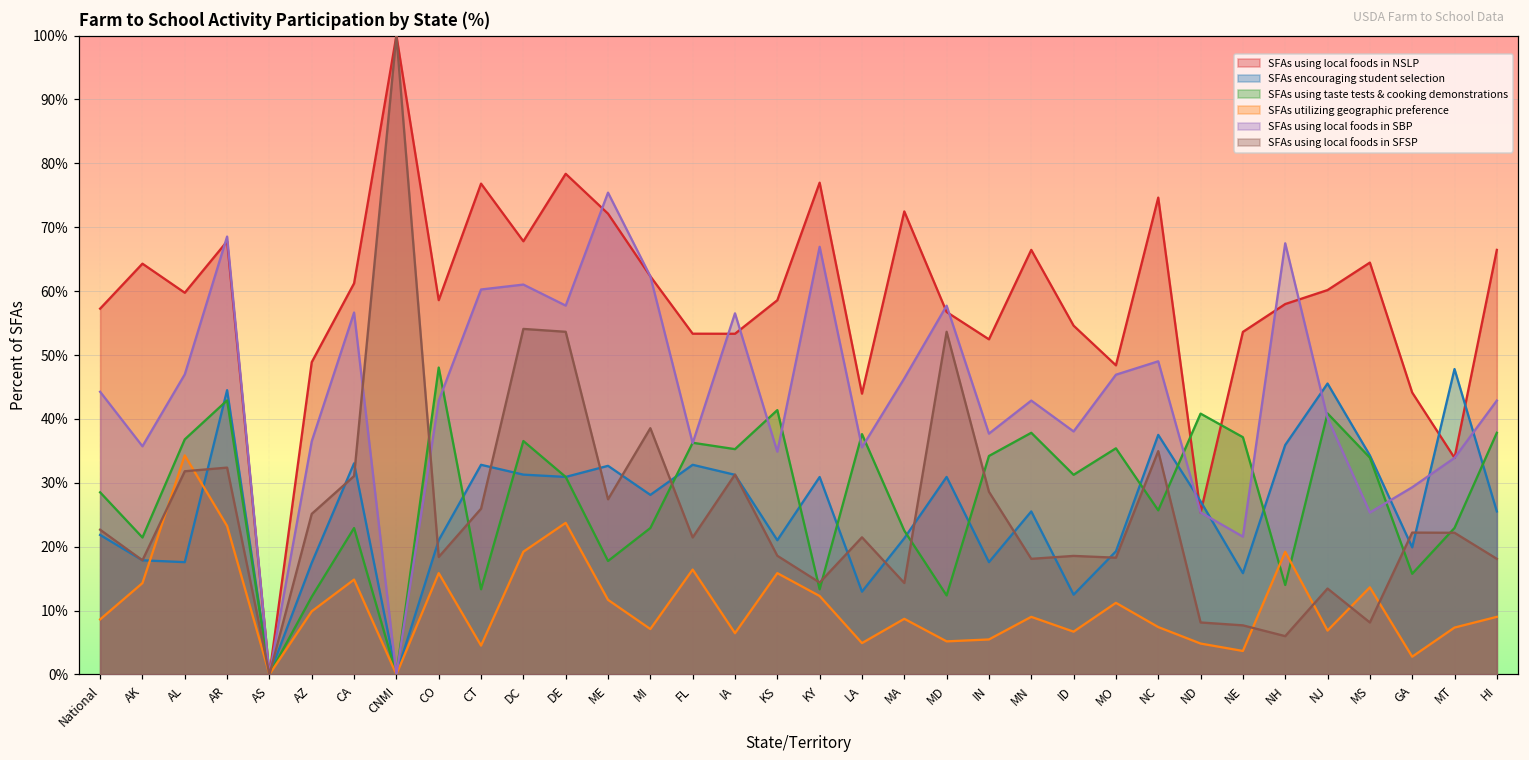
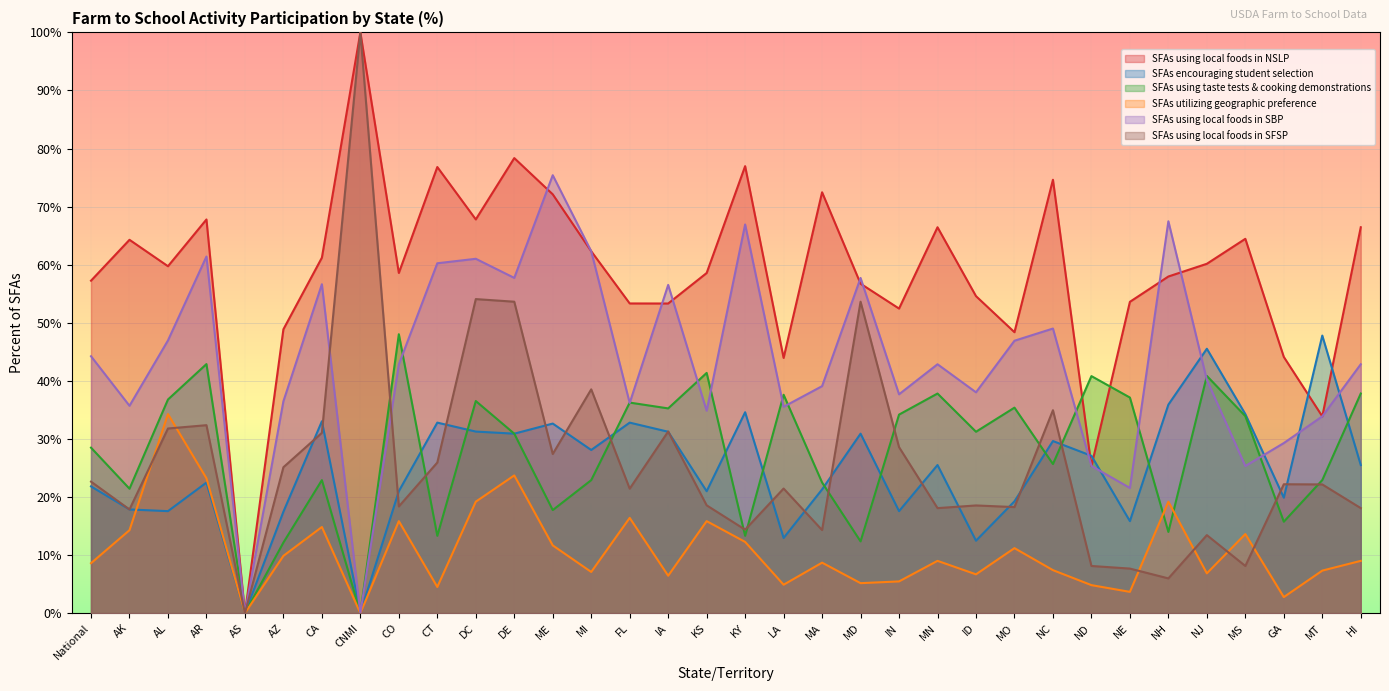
  {
    "SFAs encouraging student selection": {
      "National": "22%",
      "AL": "18%",
-     "AR": "44%",
+     "AR": "22%",
      "AZ": "17%",
      "CA": "33%",
      "CO": "21%",
      "CT": "33%",
      "DC": "31%",
      "ME": "33%",
      "MI": "28%",
      "FL": "33%",
      "KS": "21%",
-     "KY": "31%",
+     "KY": "35%",
      "LA": "13%",
      "MA": "21%",
      "MD": "31%",
      "IN": "18%",
      "MN": "26%",
      "ID": "12%",
      "MO": "19%",
-     "NC": "37%",
+     "NC": "30%",
      "ND": "27%",
      "NE": "16%",
      "NH": "36%",
      "NJ": "46%",
      "GA": "20%",
      "MT": "48%",
      "HI": "26%"
    },
    "SFAs using taste tests & cooking demonstrations": {
      "National": "29%",
      "AK": "21%",
      "AL": "37%",
      "AR": "43%",
      "AZ": "12%",
      "CA": "23%",
      "CO": "48%",
      "CT": "13%",
      "DC": "37%",
      "ME": "18%",
      "MI": "23%",
      "IA": "35%",
      "KS": "41%",
      "KY": "13%",
      "LA": "38%",
      "MA": "23%",
      "MD": "12%",
      "IN": "34%",
      "MN": "38%",
      "ID": "31%",
      "MO": "35%",
      "NC": "26%",
      "ND": "41%",
      "NE": "37%",
      "NH": "14%",
      "NJ": "41%",
      "GA": "16%",
      "MT": "23%",
      "HI": "38%"
    },
    "SFAs using local foods in SBP": {
      "National": "44%",
      "AK": "36%",
      "AL": "47%",
-     "AR": "69%",
+     "AR": "61%",
      "AZ": "36%",
      "CA": "57%",
      "CO": "43%",
      "CT": "60%",
      "DC": "61%",
      "DE": "58%",
      "ME": "75%",
      "IA": "57%",
      "KS": "35%",
      "KY": "67%",
      "LA": "36%",
-     "MA": "46%",
+     "MA": "39%",
      "MD": "58%",
      "IN": "38%",
      "MN": "43%",
      "ID": "38%",
      "MO": "47%",
      "NC": "49%",
      "NE": "22%",
      "NH": "67%",
      "NJ": "40%",
      "MS": "25%",
      "GA": "29%",
      "HI": "43%"
    }
  }
